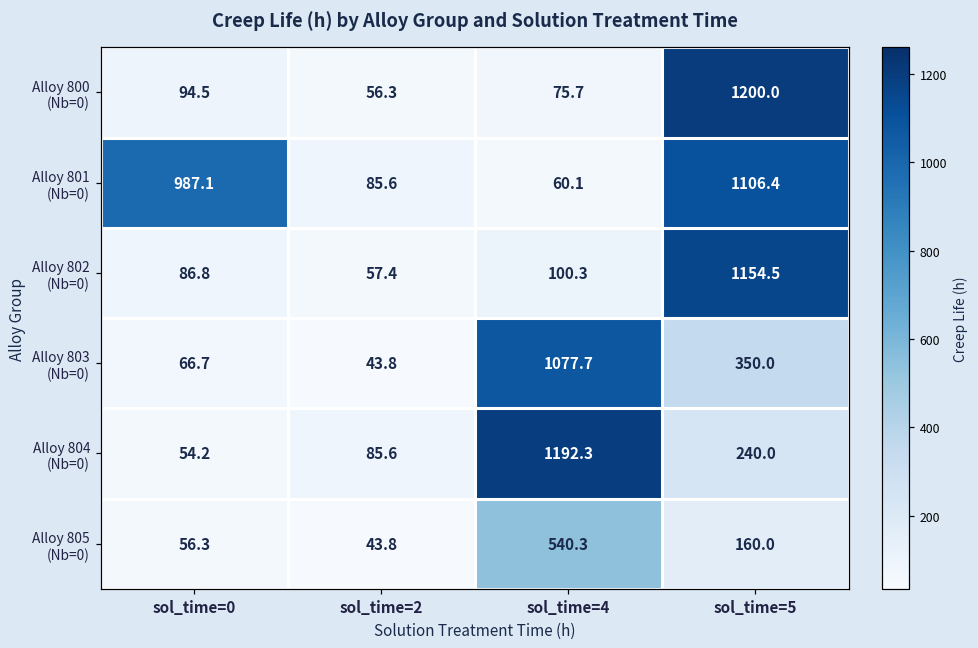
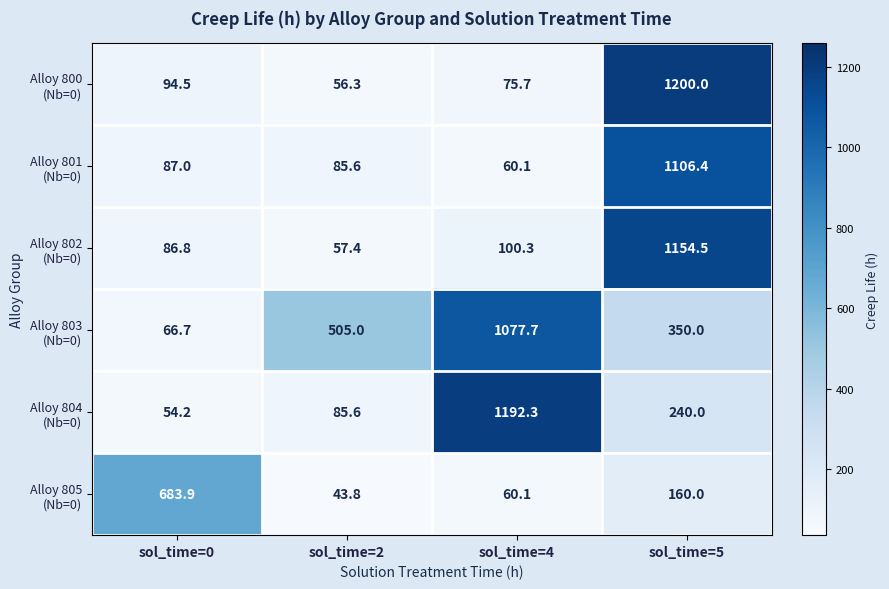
  {
    "Alloy 800 (Nb=0)": {
      "sol_time=0": 94.5,
      "sol_time=2": 56.3,
      "sol_time=4": 75.7,
      "sol_time=5": 1200.0
    },
    "Alloy 801 (Nb=0)": {
-     "sol_time=0": 987.1,
+     "sol_time=0": 87.0,
      "sol_time=2": 85.6,
      "sol_time=4": 60.1,
      "sol_time=5": 1106.4
    },
    "Alloy 802 (Nb=0)": {
      "sol_time=0": 86.8,
      "sol_time=2": 57.4,
      "sol_time=4": 100.3,
      "sol_time=5": 1154.5
    },
    "Alloy 803 (Nb=0)": {
      "sol_time=0": 66.7,
-     "sol_time=2": 43.8,
+     "sol_time=2": 505.0,
      "sol_time=4": 1077.7,
      "sol_time=5": 350.0
    },
    "Alloy 804 (Nb=0)": {
      "sol_time=0": 54.2,
      "sol_time=2": 85.6,
      "sol_time=4": 1192.3,
      "sol_time=5": 240.0
    },
    "Alloy 805 (Nb=0)": {
-     "sol_time=0": 56.3,
+     "sol_time=0": 683.9,
      "sol_time=2": 43.8,
-     "sol_time=4": 540.3,
+     "sol_time=4": 60.1,
      "sol_time=5": 160.0
    }
  }
